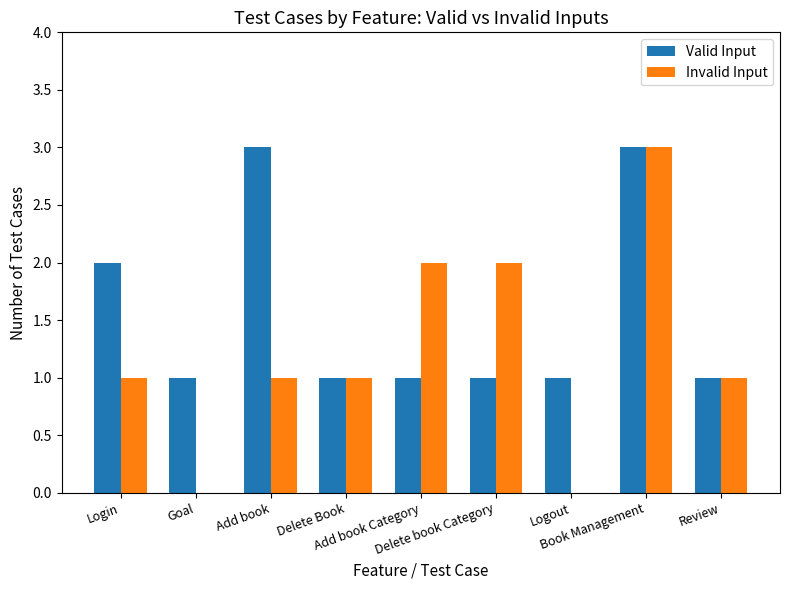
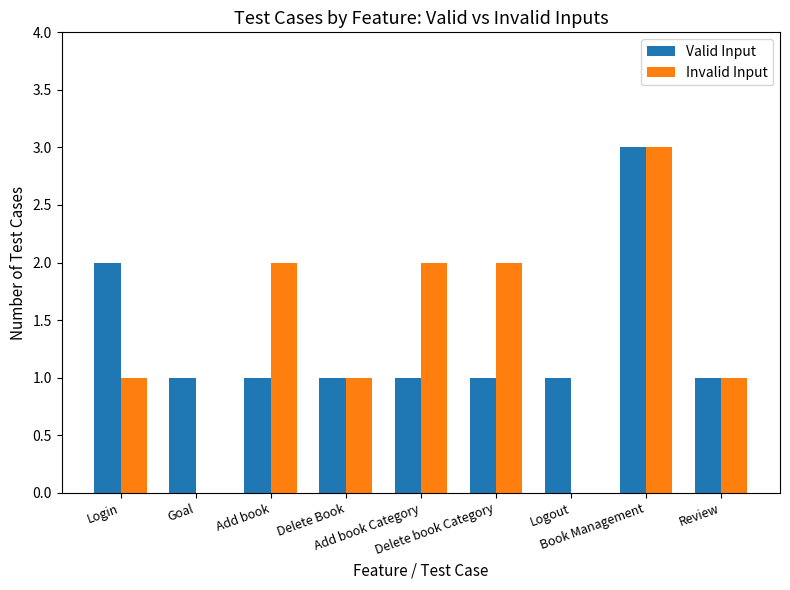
  {
    "Valid Input": {
      "Login": 2,
      "Goal": 1,
-     "Add book": 3,
+     "Add book": 1,
      "Delete Book": 1,
      "Add book Category": 1,
      "Delete book Category": 1,
      "Logout": 1,
      "Book Management": 3,
      "Review": 1
    },
    "Invalid Input": {
      "Login": 1,
      "Goal": 0,
-     "Add book": 1,
+     "Add book": 2,
      "Delete Book": 1,
      "Add book Category": 2,
      "Delete book Category": 2,
      "Logout": 0,
      "Book Management": 3,
      "Review": 1
    }
  }
